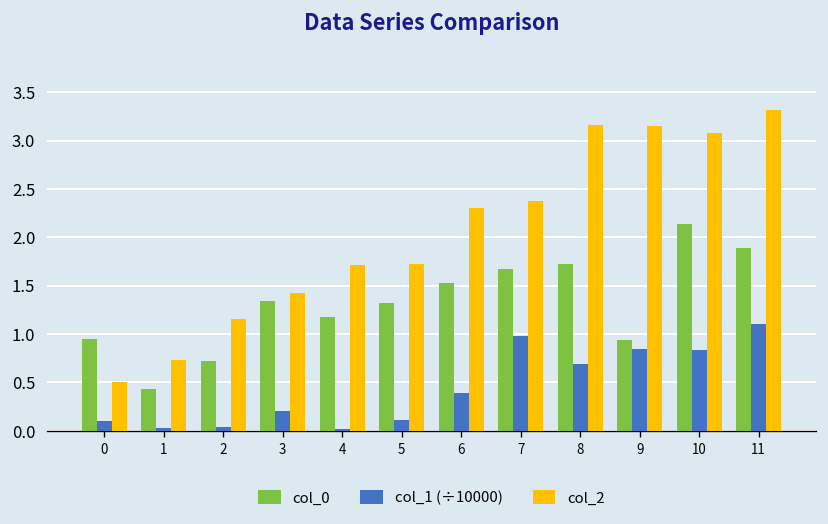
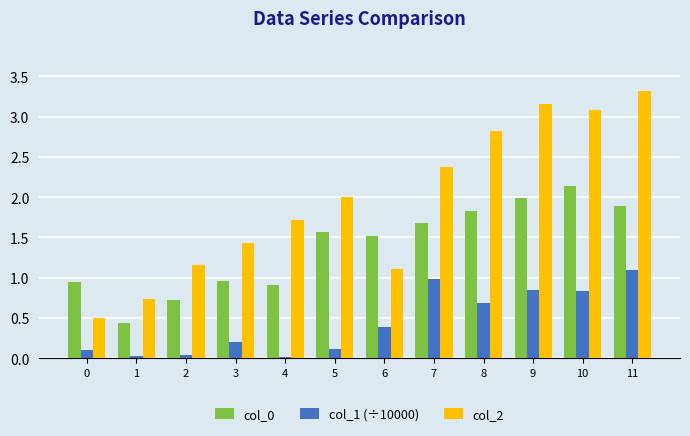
  {
    "col_0": {
      "0": 0.9,
      "1": 0.4,
      "2": 0.7,
-     "3": 1.3,
-     "4": 1.2,
-     "5": 1.3,
+     "3": 1.0,
+     "4": 0.9,
+     "5": 1.6,
      "6": 1.5,
      "7": 1.7,
-     "8": 1.7,
-     "9": 0.9,
+     "8": 1.8,
+     "9": 2.0,
      "10": 2.1,
      "11": 1.9
    },
    "col_1 (÷10000)": {
      "0": 0.1,
      "2": 0.0,
      "3": 0.2,
      "5": 0.1,
      "6": 0.4,
      "7": 1.0,
      "8": 0.7,
      "9": 0.8,
      "10": 0.8,
      "11": 1.1
    },
    "col_2": {
      "0": 0.5,
      "1": 0.7,
      "2": 1.2,
      "3": 1.4,
      "4": 1.7,
-     "5": 1.7,
-     "6": 2.3,
+     "5": 2.0,
+     "6": 1.1,
      "7": 2.4,
-     "8": 3.2,
+     "8": 2.8,
      "9": 3.2,
      "10": 3.1,
      "11": 3.3
    }
  }
